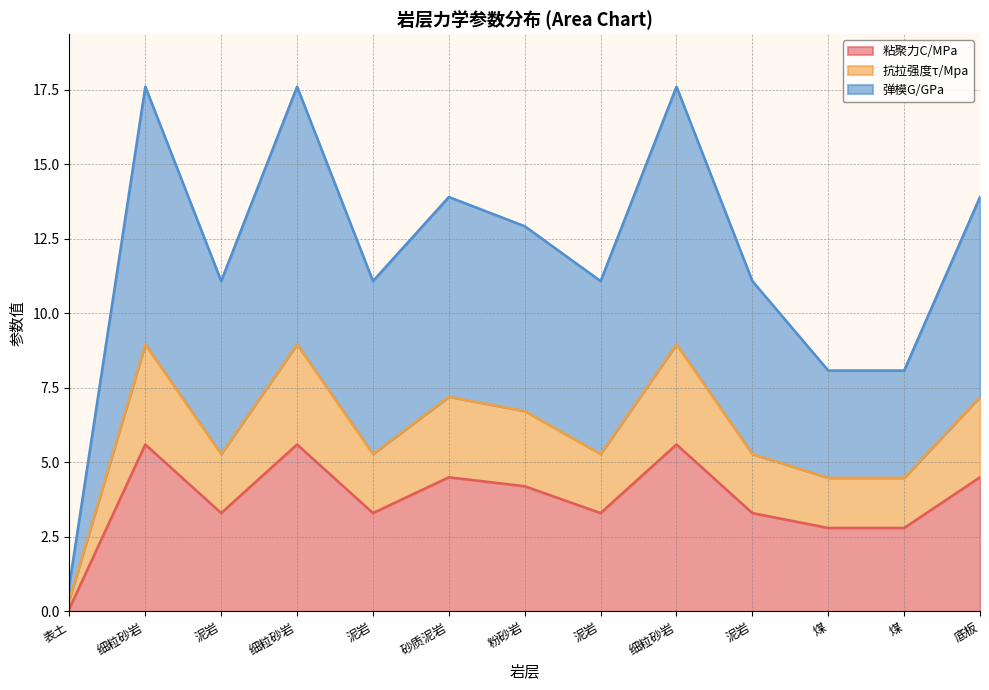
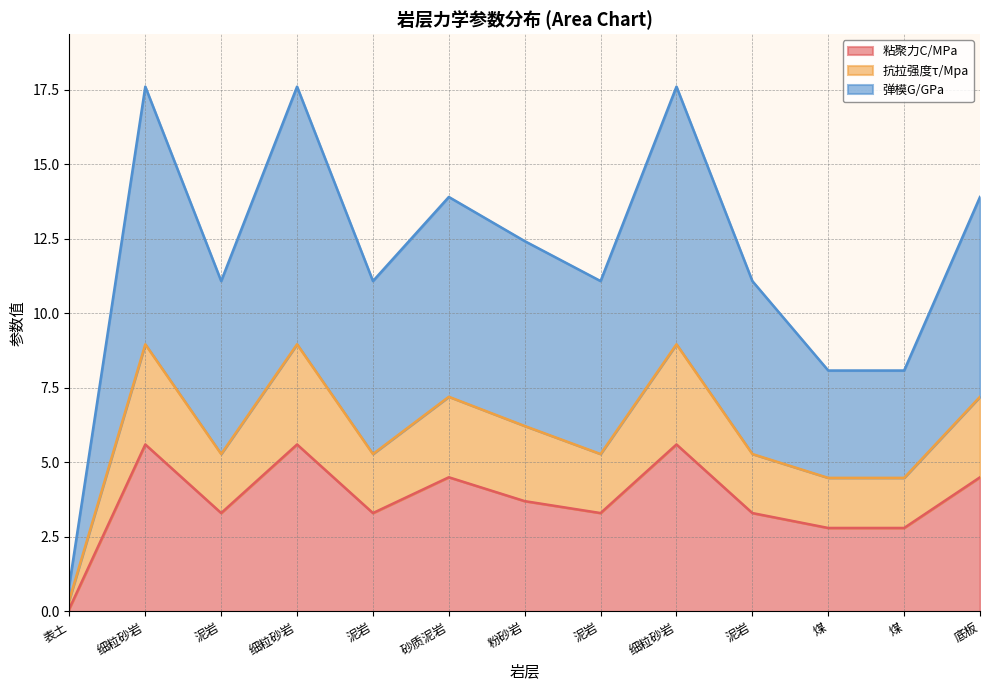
  {
    "粘聚力C/MPa": {
      "表土": 0.1,
      "砂质泥岩": 4.5,
-     "粉砂岩": 4.2,
+     "粉砂岩": 3.7,
      "底板": 4.5
    },
    "抗拉强度τ/Mpa": {
      "表土": 0.3,
      "砂质泥岩": 2.7,
      "粉砂岩": 2.5,
      "底板": 2.7
    },
    "弹模G/GPa": {
      "表土": 0.5,
      "砂质泥岩": 6.7,
      "粉砂岩": 6.2,
      "底板": 6.7
    }
  }
